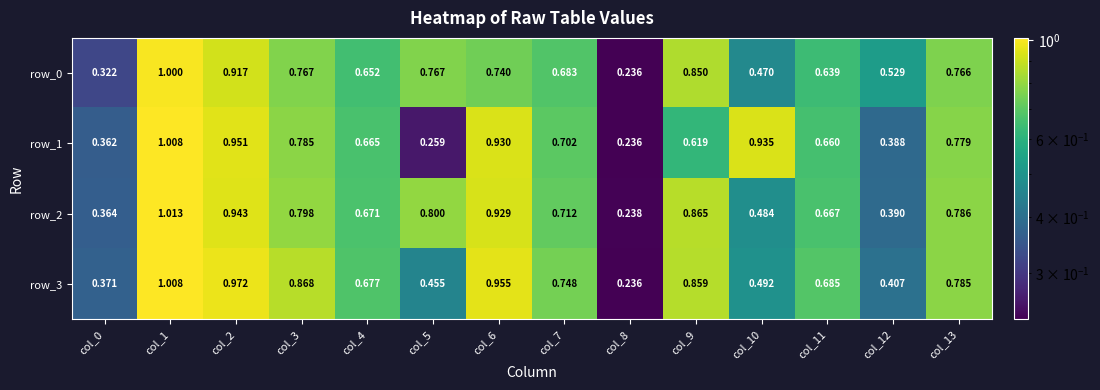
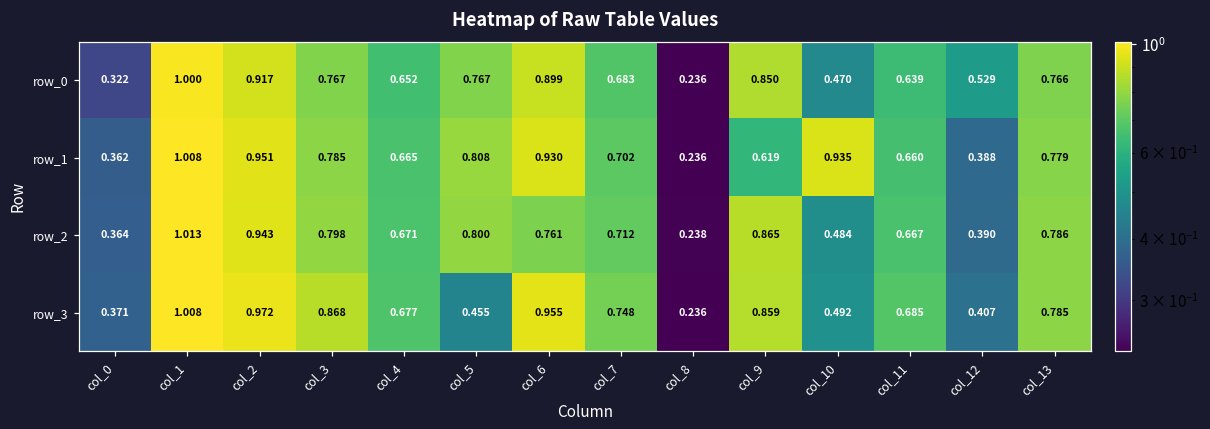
  {
    "row_0": {
      "col_0": 0.322,
      "col_1": 1.000,
      "col_2": 0.917,
      "col_3": 0.767,
      "col_4": 0.652,
      "col_5": 0.767,
-     "col_6": 0.740,
+     "col_6": 0.899,
      "col_7": 0.683,
      "col_8": 0.236,
      "col_9": 0.850,
      "col_10": 0.470,
      "col_11": 0.639,
      "col_12": 0.529,
      "col_13": 0.766
    },
    "row_1": {
      "col_0": 0.362,
      "col_1": 1.008,
      "col_2": 0.951,
      "col_3": 0.785,
      "col_4": 0.665,
-     "col_5": 0.259,
+     "col_5": 0.808,
      "col_6": 0.930,
      "col_7": 0.702,
      "col_8": 0.236,
      "col_9": 0.619,
      "col_10": 0.935,
      "col_11": 0.660,
      "col_12": 0.388,
      "col_13": 0.779
    },
    "row_2": {
      "col_0": 0.364,
      "col_1": 1.013,
      "col_2": 0.943,
      "col_3": 0.798,
      "col_4": 0.671,
      "col_5": 0.800,
-     "col_6": 0.929,
+     "col_6": 0.761,
      "col_7": 0.712,
      "col_8": 0.238,
      "col_9": 0.865,
      "col_10": 0.484,
      "col_11": 0.667,
      "col_12": 0.390,
      "col_13": 0.786
    },
    "row_3": {
      "col_0": 0.371,
      "col_1": 1.008,
      "col_2": 0.972,
      "col_3": 0.868,
      "col_4": 0.677,
      "col_5": 0.455,
      "col_6": 0.955,
      "col_7": 0.748,
      "col_8": 0.236,
      "col_9": 0.859,
      "col_10": 0.492,
      "col_11": 0.685,
      "col_12": 0.407,
      "col_13": 0.785
    }
  }
